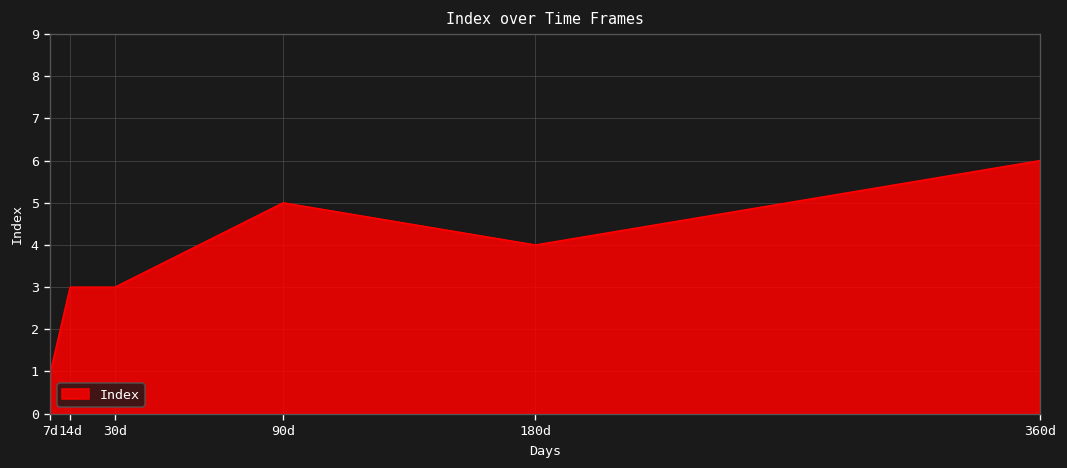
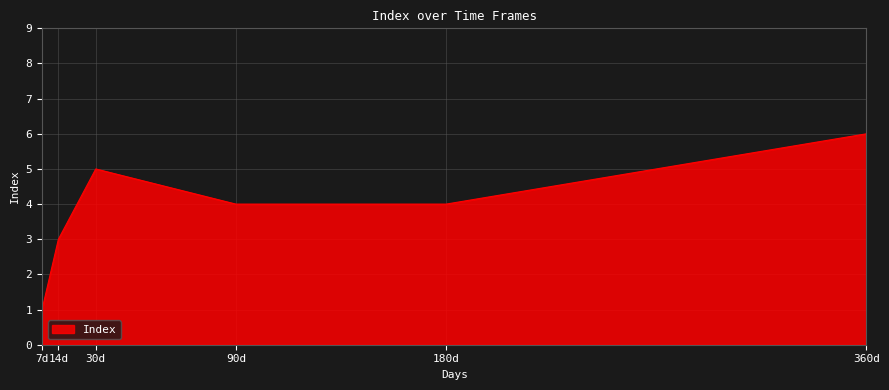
  {
    "7d": 1,
    "14d": 3,
-   "30d": 3,
-   "90d": 5,
+   "30d": 5,
+   "90d": 4,
    "180d": 4,
    "360d": 6
  }
